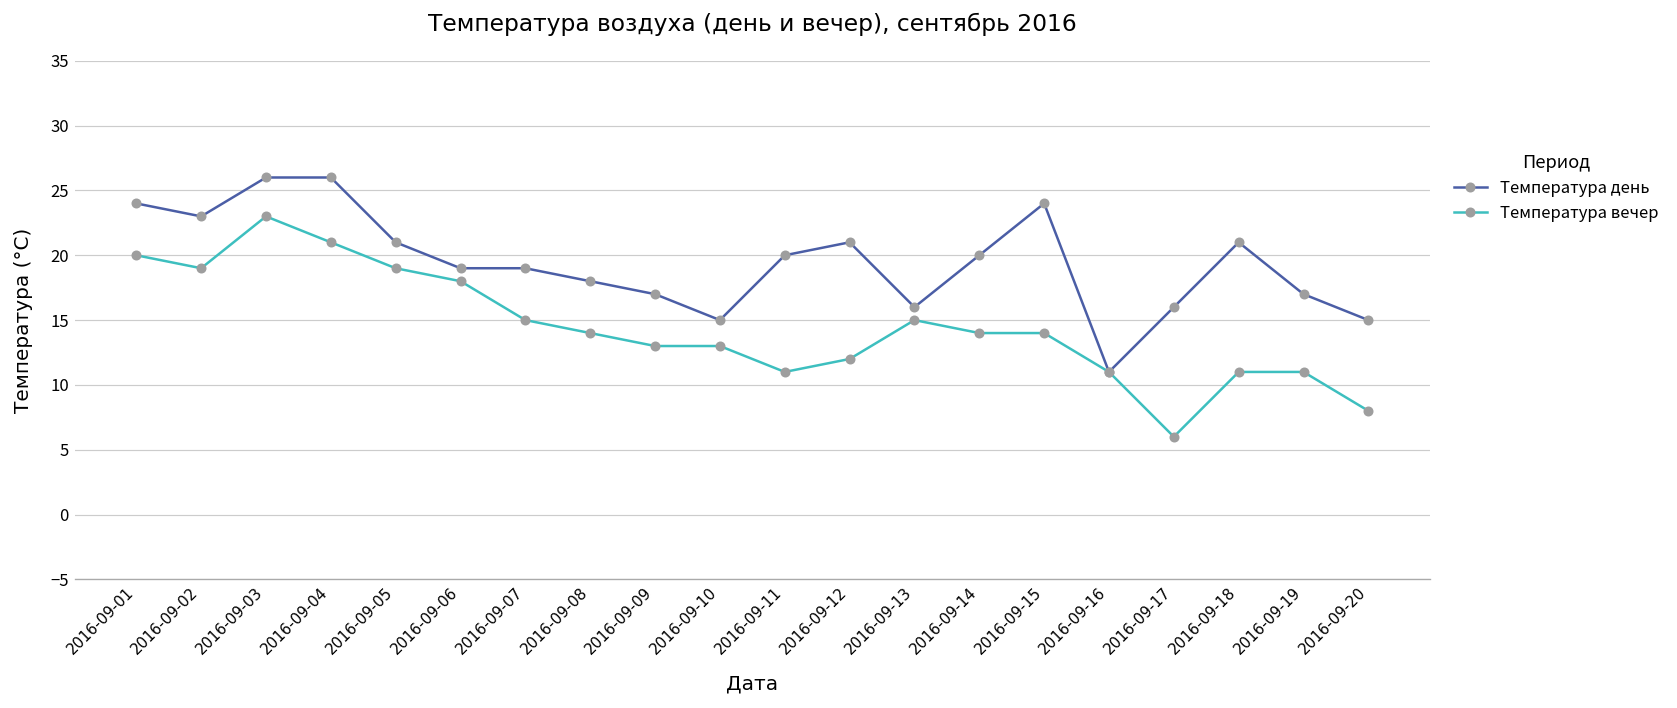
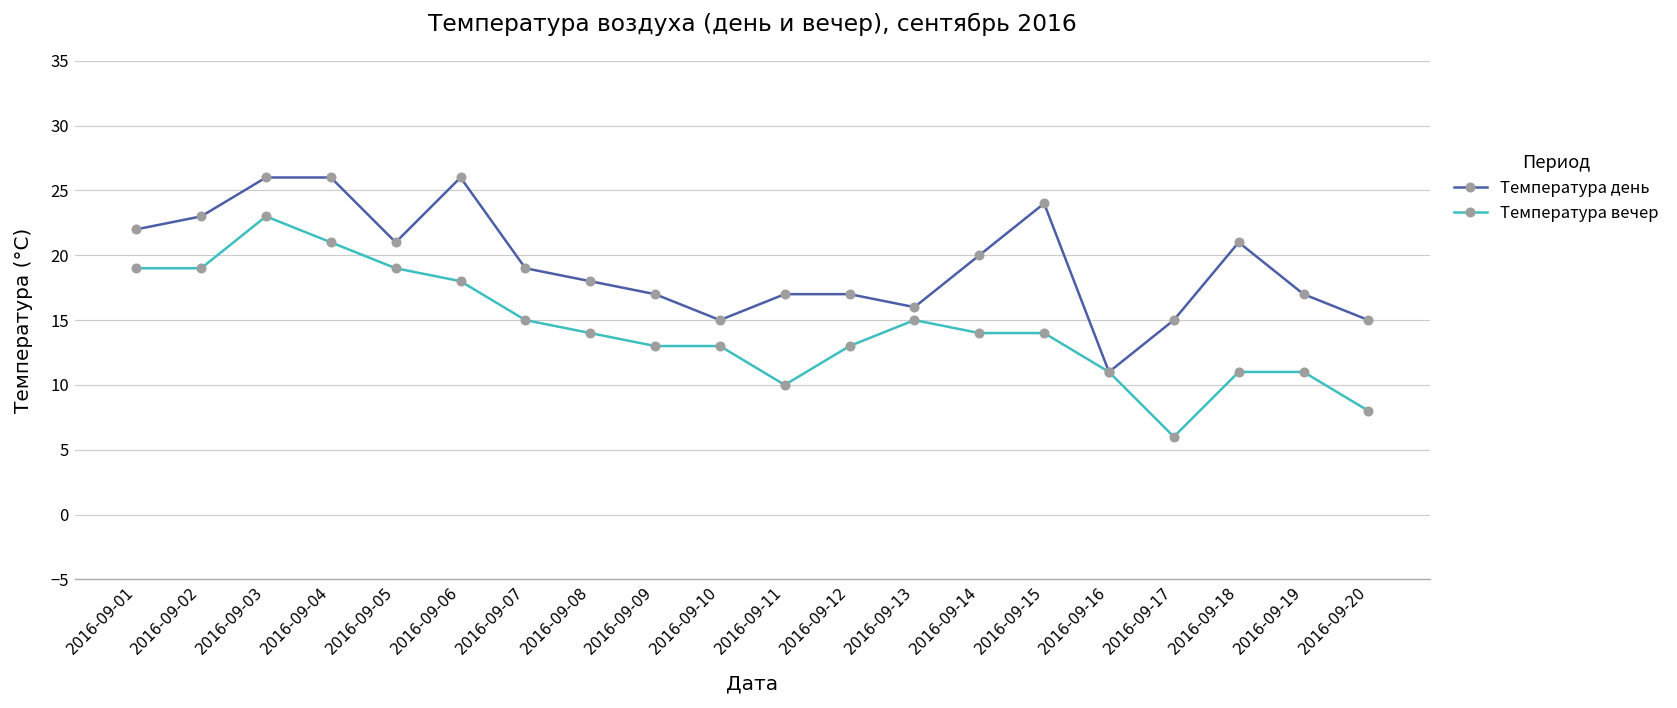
  {
    "Температура день": {
-     "2016-09-01": 24,
+     "2016-09-01": 22,
      "2016-09-02": 23,
      "2016-09-03": 26,
      "2016-09-04": 26,
      "2016-09-05": 21,
-     "2016-09-06": 19,
+     "2016-09-06": 26,
      "2016-09-07": 19,
      "2016-09-08": 18,
      "2016-09-09": 17,
      "2016-09-10": 15,
-     "2016-09-11": 20,
-     "2016-09-12": 21,
+     "2016-09-11": 17,
+     "2016-09-12": 17,
      "2016-09-13": 16,
      "2016-09-14": 20,
      "2016-09-15": 24,
-     "2016-09-17": 16,
+     "2016-09-17": 15,
      "2016-09-18": 21,
      "2016-09-19": 17,
      "2016-09-20": 15
    },
    "Температура вечер": {
-     "2016-09-01": 20,
+     "2016-09-01": 19,
      "2016-09-02": 19,
      "2016-09-03": 23,
      "2016-09-04": 21,
      "2016-09-05": 19,
      "2016-09-06": 18,
      "2016-09-07": 15,
      "2016-09-08": 14,
      "2016-09-09": 13,
      "2016-09-10": 13,
-     "2016-09-11": 11,
-     "2016-09-12": 12,
+     "2016-09-11": 10,
+     "2016-09-12": 13,
      "2016-09-13": 15,
      "2016-09-14": 14,
      "2016-09-15": 14,
      "2016-09-17": 6,
      "2016-09-18": 11,
      "2016-09-19": 11,
      "2016-09-20": 8
    }
  }
